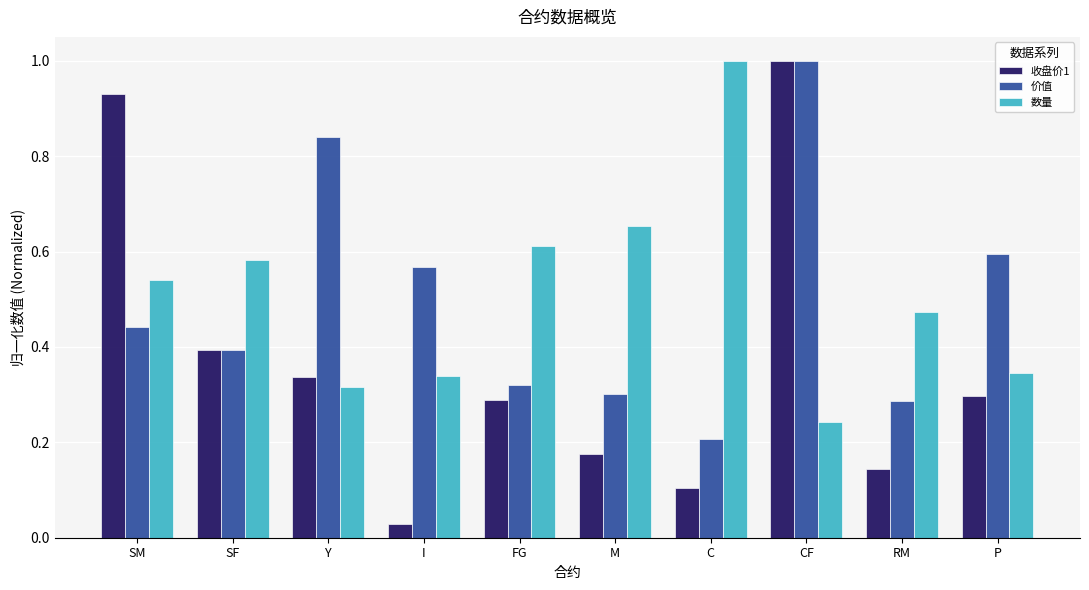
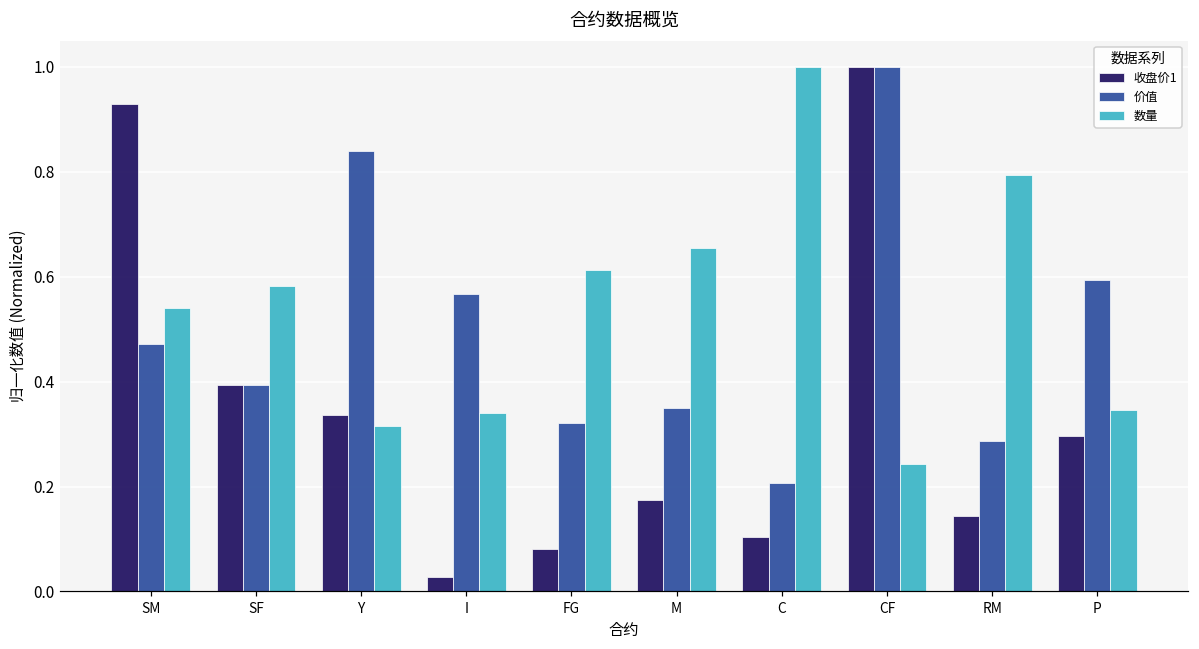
  {
    "收盘价1": {
      "SM": 0.93,
      "SF": 0.39,
      "Y": 0.34,
      "I": 0.03,
-     "FG": 0.29,
+     "FG": 0.08,
      "M": 0.17,
      "C": 0.10,
      "CF": 1.00,
      "RM": 0.14,
      "P": 0.30
    },
    "价值": {
-     "SM": 0.44,
+     "SM": 0.47,
      "SF": 0.39,
      "Y": 0.84,
      "I": 0.57,
      "FG": 0.32,
-     "M": 0.30,
+     "M": 0.35,
      "C": 0.21,
      "CF": 1.00,
      "RM": 0.29,
      "P": 0.59
    },
    "数量": {
      "SM": 0.54,
      "SF": 0.58,
      "Y": 0.32,
      "I": 0.34,
      "FG": 0.61,
      "M": 0.65,
      "C": 1.00,
      "CF": 0.24,
-     "RM": 0.47,
+     "RM": 0.79,
      "P": 0.35
    }
  }
